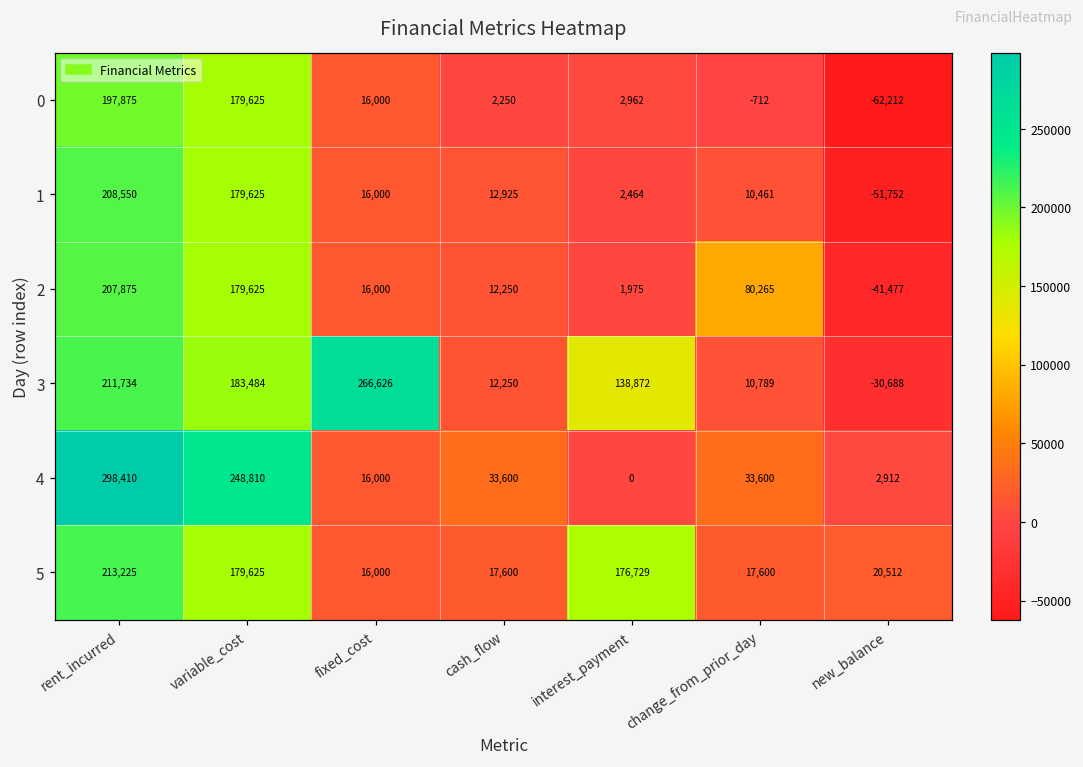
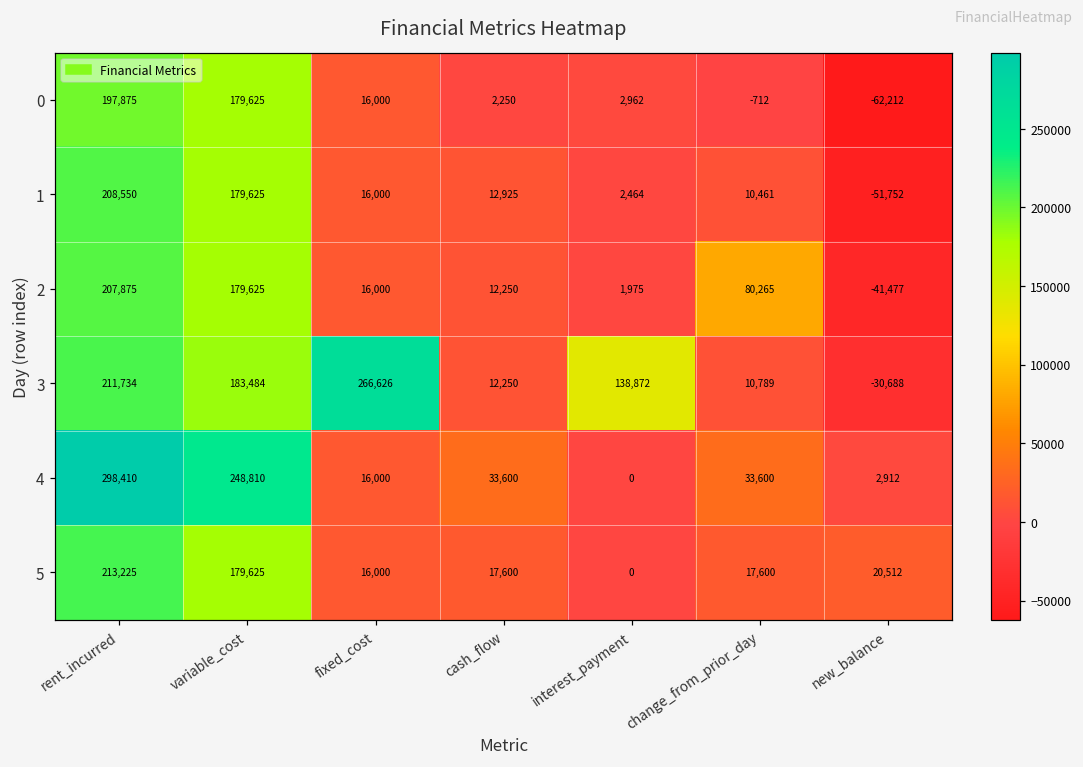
  {
    "0": {
      "rent_incurred": "197,875",
      "variable_cost": "179,625",
      "fixed_cost": "16,000",
      "cash_flow": "2,250",
      "interest_payment": "2,962",
      "change_from_prior_day": "-712",
      "new_balance": "-62,212"
    },
    "1": {
      "rent_incurred": "208,550",
      "variable_cost": "179,625",
      "fixed_cost": "16,000",
      "cash_flow": "12,925",
      "interest_payment": "2,464",
      "change_from_prior_day": "10,461",
      "new_balance": "-51,752"
    },
    "2": {
      "rent_incurred": "207,875",
      "variable_cost": "179,625",
      "fixed_cost": "16,000",
      "cash_flow": "12,250",
      "interest_payment": "1,975",
      "change_from_prior_day": "80,265",
      "new_balance": "-41,477"
    },
    "3": {
      "rent_incurred": "211,734",
      "variable_cost": "183,484",
      "fixed_cost": "266,626",
      "cash_flow": "12,250",
      "interest_payment": "138,872",
      "change_from_prior_day": "10,789",
      "new_balance": "-30,688"
    },
    "4": {
      "rent_incurred": "298,410",
      "variable_cost": "248,810",
      "fixed_cost": "16,000",
      "cash_flow": "33,600",
      "interest_payment": "0",
      "change_from_prior_day": "33,600",
      "new_balance": "2,912"
    },
    "5": {
      "rent_incurred": "213,225",
      "variable_cost": "179,625",
      "fixed_cost": "16,000",
      "cash_flow": "17,600",
-     "interest_payment": "176,729",
+     "interest_payment": "0",
      "change_from_prior_day": "17,600",
      "new_balance": "20,512"
    }
  }
